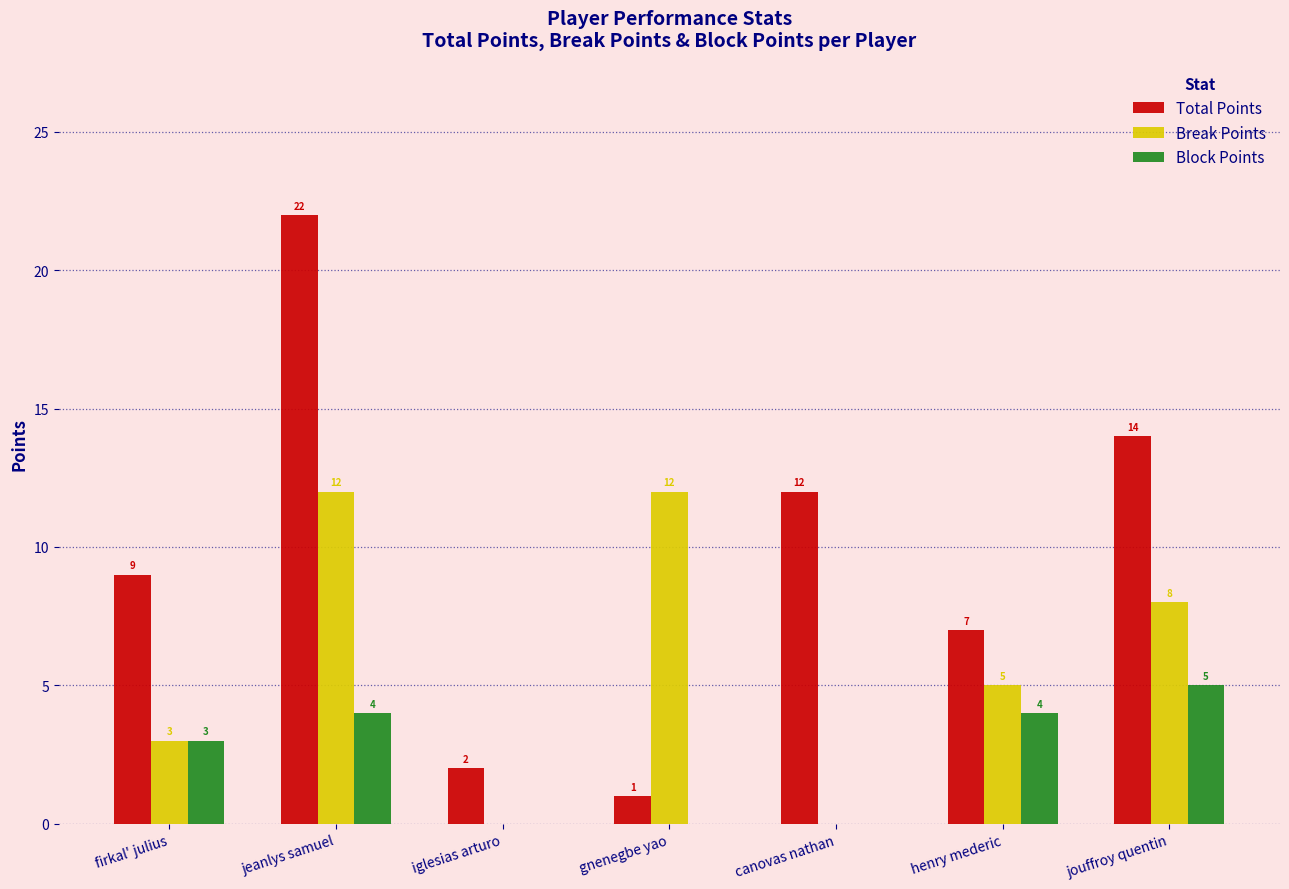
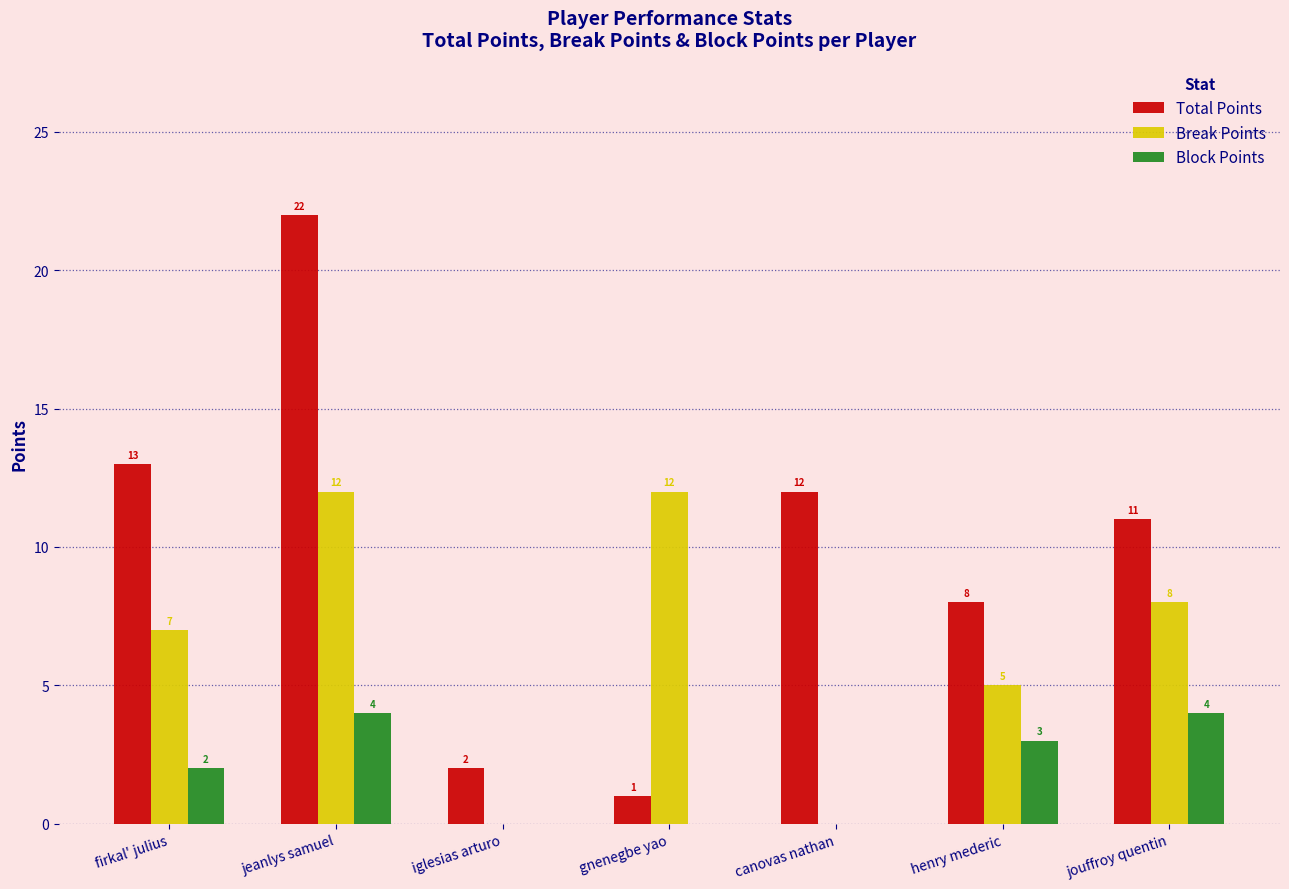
  {
    "Total Points": {
-     "firkal' julius": 9,
+     "firkal' julius": 13,
      "jeanlys samuel": 22,
      "iglesias arturo": 2,
      "gnenegbe yao": 1,
      "canovas nathan": 12,
-     "henry mederic": 7,
-     "jouffroy quentin": 14
+     "henry mederic": 8,
+     "jouffroy quentin": 11
    },
    "Break Points": {
-     "firkal' julius": 3,
+     "firkal' julius": 7,
      "jeanlys samuel": 12,
      "gnenegbe yao": 12,
      "henry mederic": 5,
      "jouffroy quentin": 8
    },
    "Block Points": {
-     "firkal' julius": 3,
+     "firkal' julius": 2,
      "jeanlys samuel": 4,
-     "henry mederic": 4,
-     "jouffroy quentin": 5
+     "henry mederic": 3,
+     "jouffroy quentin": 4
    }
  }
